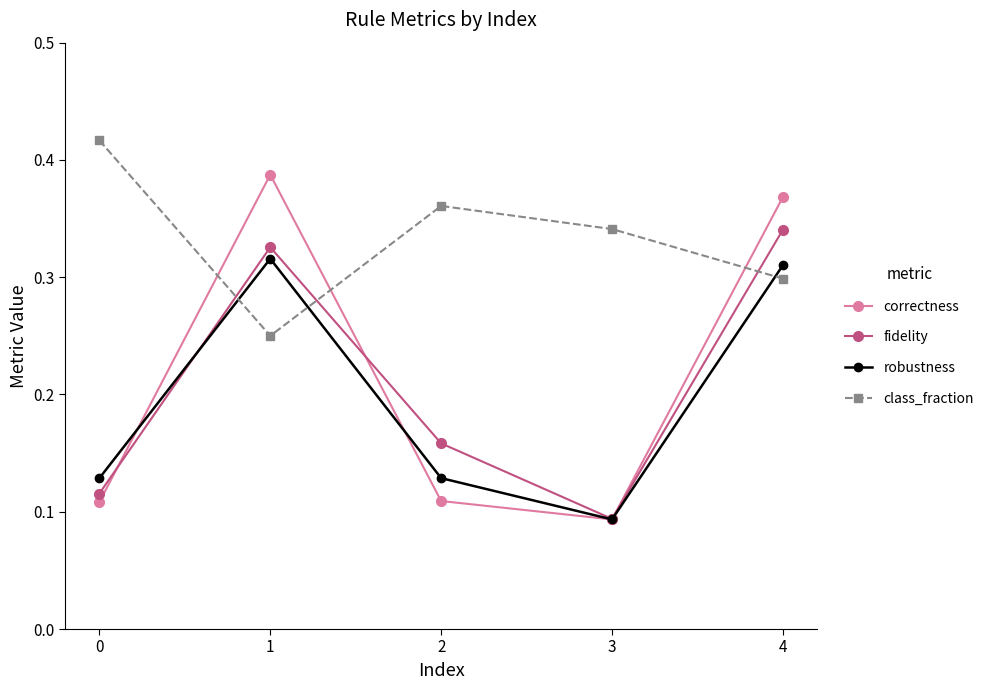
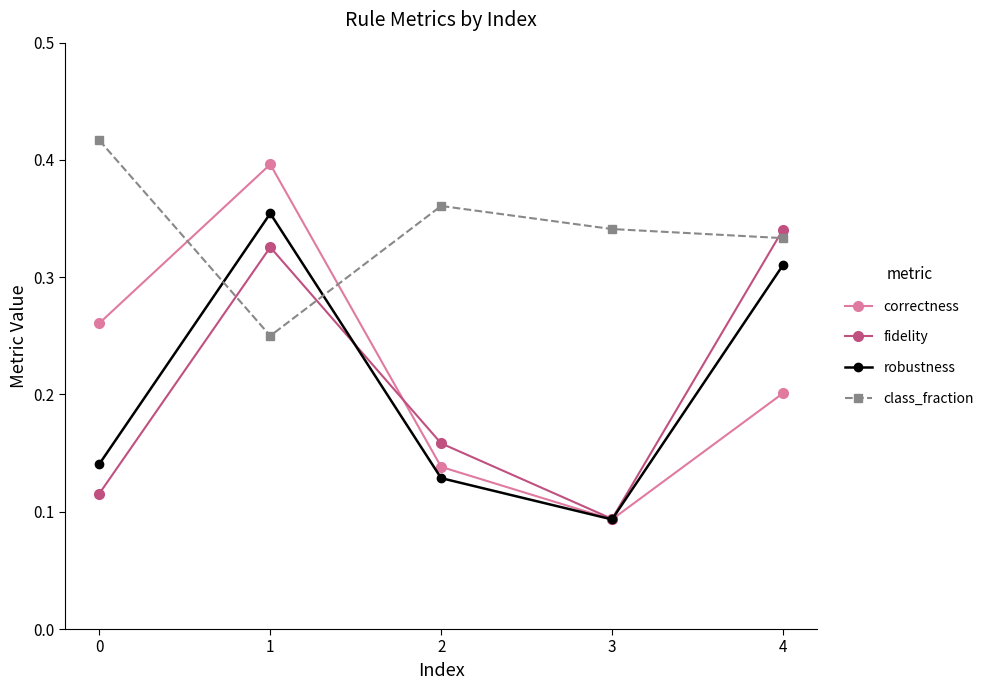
  {
    "correctness": {
-     "0": 0.108,
-     "1": 0.387,
-     "2": 0.109,
-     "4": 0.368
+     "0": 0.261,
+     "1": 0.396,
+     "2": 0.138,
+     "4": 0.201
    },
    "fidelity": {
      "0": 0.116,
      "1": 0.326,
      "2": 0.158,
      "4": 0.340
    },
    "robustness": {
-     "0": 0.129,
-     "1": 0.316,
+     "0": 0.141,
+     "1": 0.354,
      "2": 0.129,
      "4": 0.310
    },
    "class_fraction": {
      "0": 0.417,
      "1": 0.250,
      "2": 0.361,
      "3": 0.341,
-     "4": 0.299
+     "4": 0.333
    }
  }
